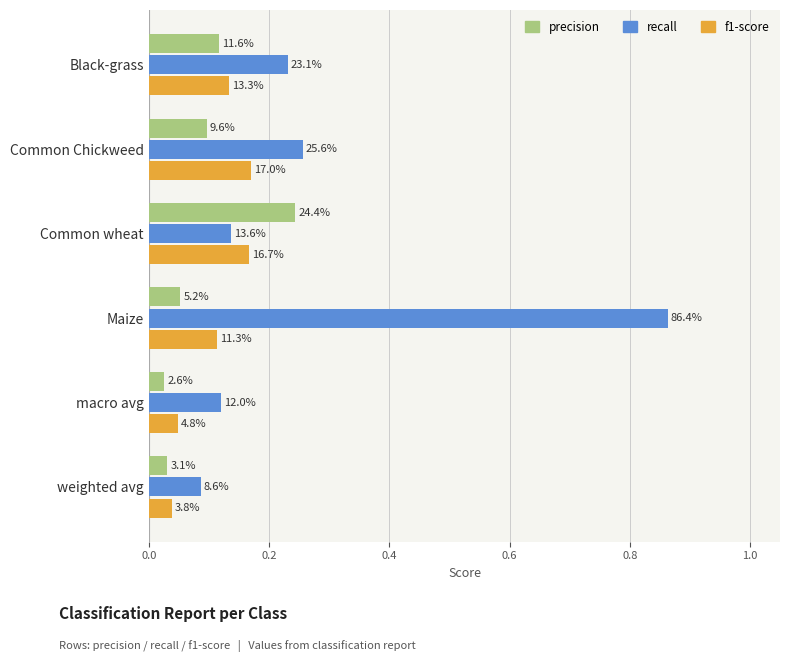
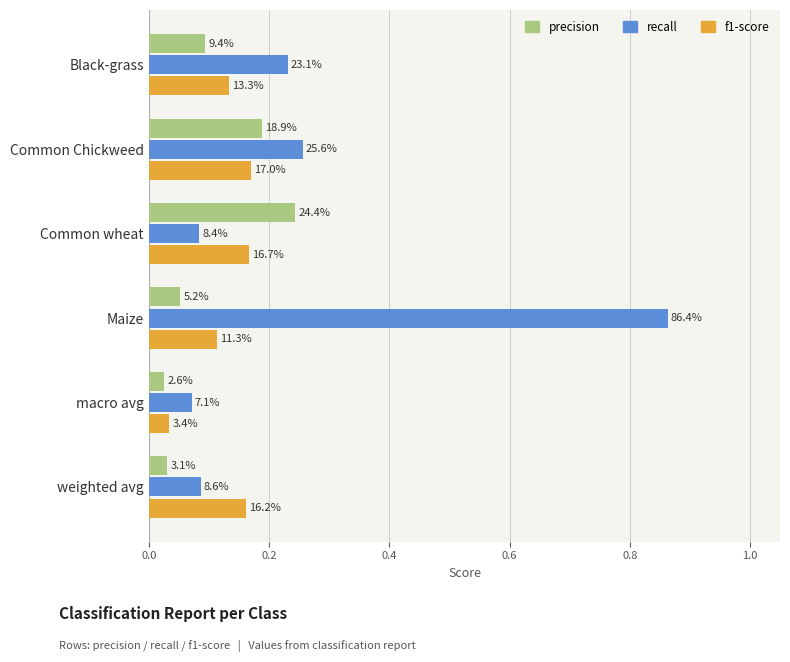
  {
    "precision": {
-     "Black-grass": "11.6%",
-     "Common Chickweed": "9.6%",
+     "Black-grass": "9.4%",
+     "Common Chickweed": "18.9%",
      "Common wheat": "24.4%",
      "Maize": "5.2%",
      "macro avg": "2.6%",
      "weighted avg": "3.1%"
    },
    "recall": {
      "Black-grass": "23.1%",
      "Common Chickweed": "25.6%",
-     "Common wheat": "13.6%",
+     "Common wheat": "8.4%",
      "Maize": "86.4%",
-     "macro avg": "12.0%",
+     "macro avg": "7.1%",
      "weighted avg": "8.6%"
    },
    "f1-score": {
      "Black-grass": "13.3%",
      "Common Chickweed": "17.0%",
      "Common wheat": "16.7%",
      "Maize": "11.3%",
-     "macro avg": "4.8%",
-     "weighted avg": "3.8%"
+     "macro avg": "3.4%",
+     "weighted avg": "16.2%"
    }
  }
